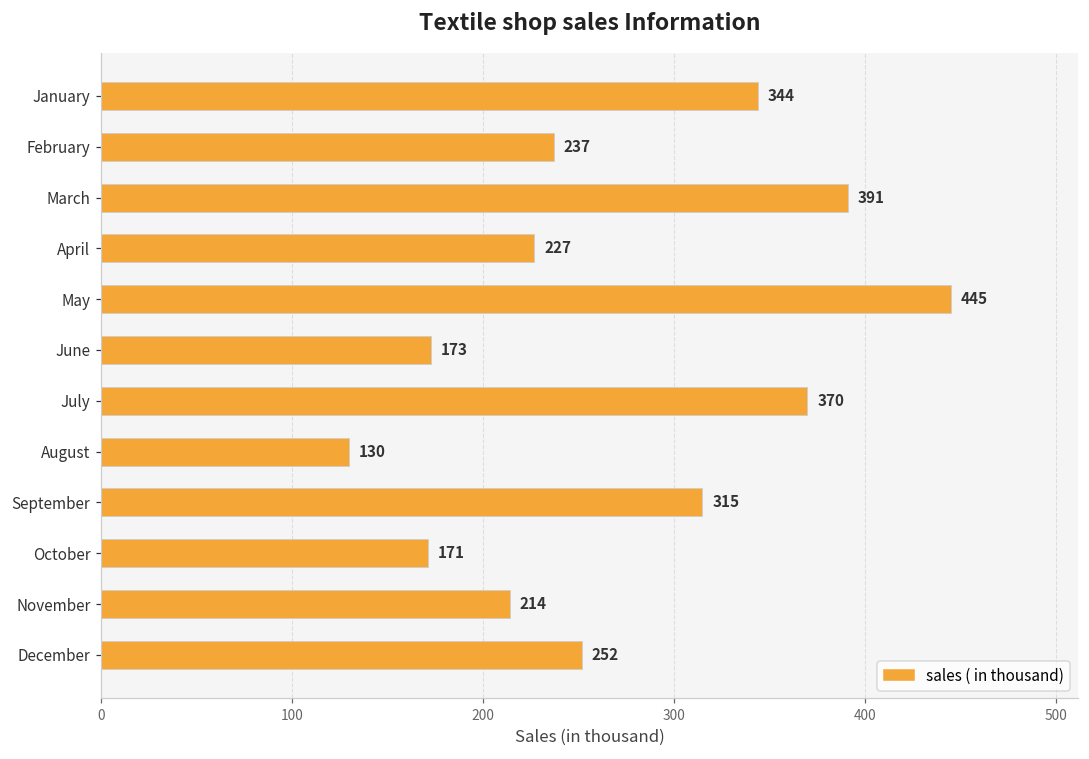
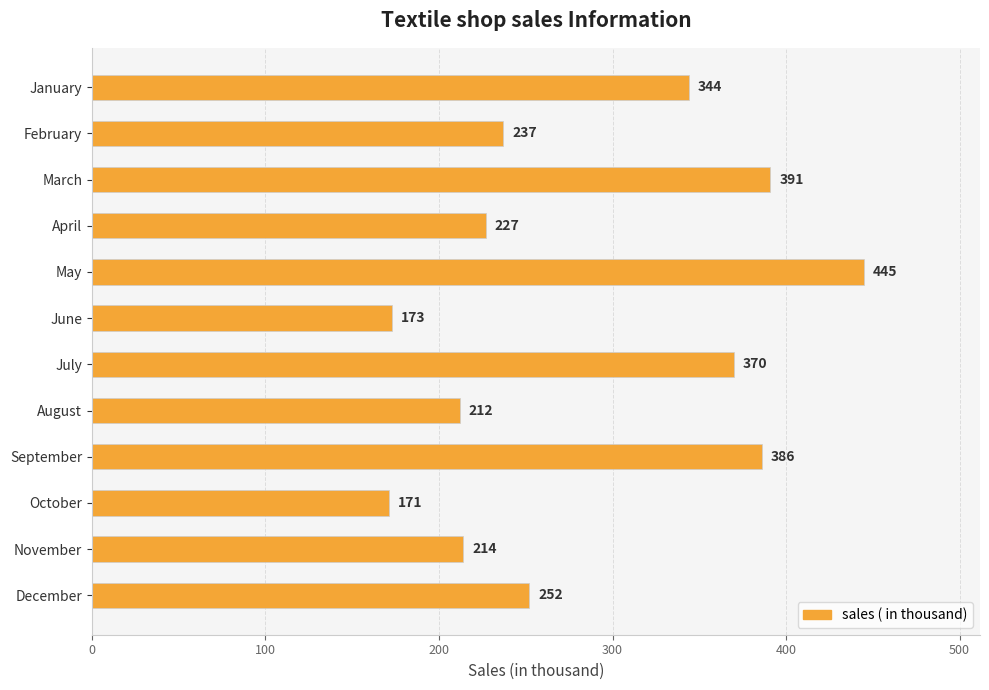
  {
    "January": 344,
    "February": 237,
    "March": 391,
    "April": 227,
    "May": 445,
    "June": 173,
    "July": 370,
-   "August": 130,
-   "September": 315,
+   "August": 212,
+   "September": 386,
    "October": 171,
    "November": 214,
    "December": 252
  }
